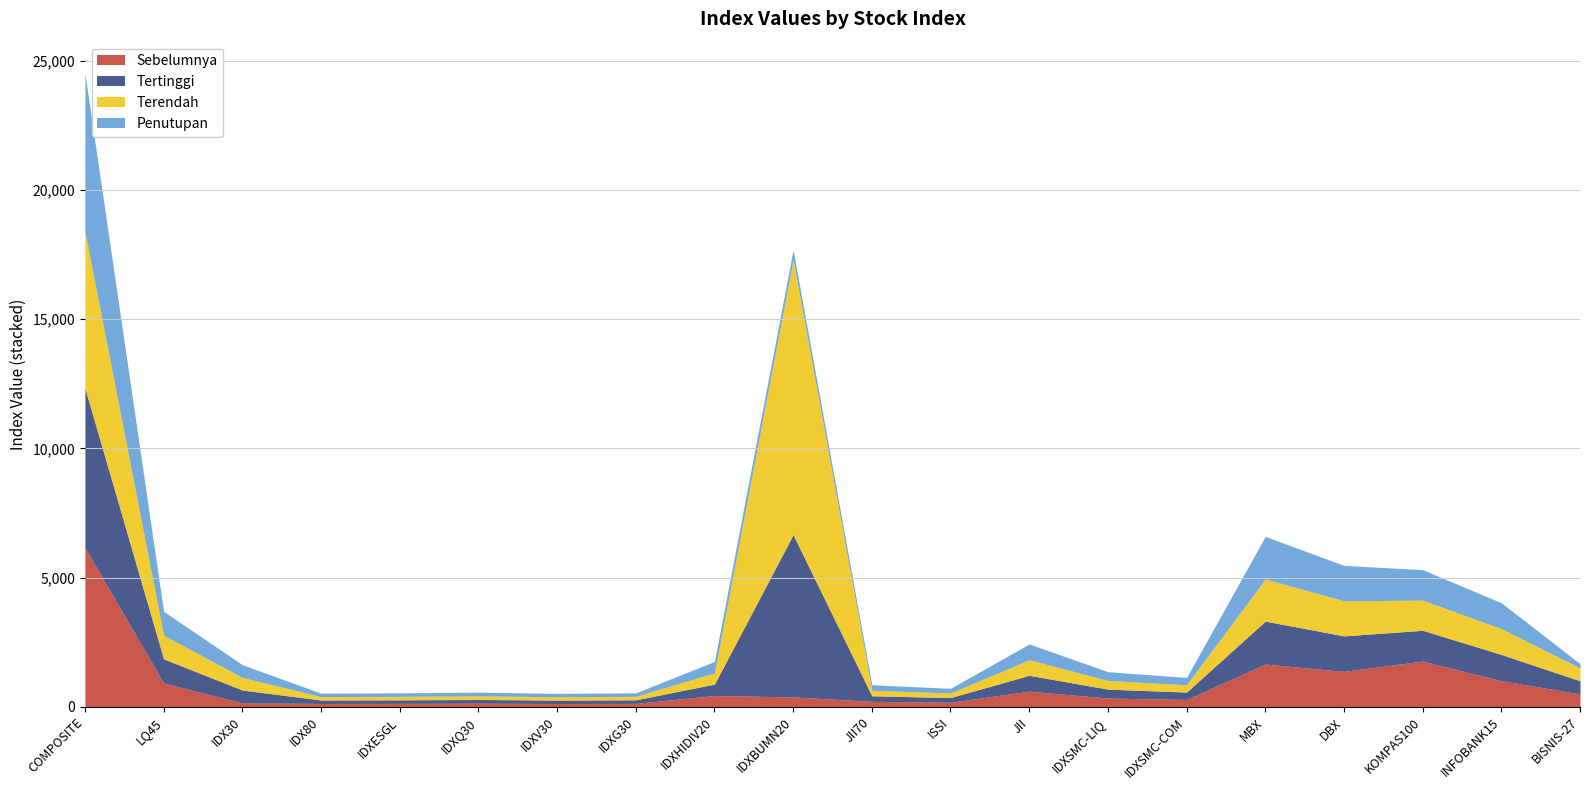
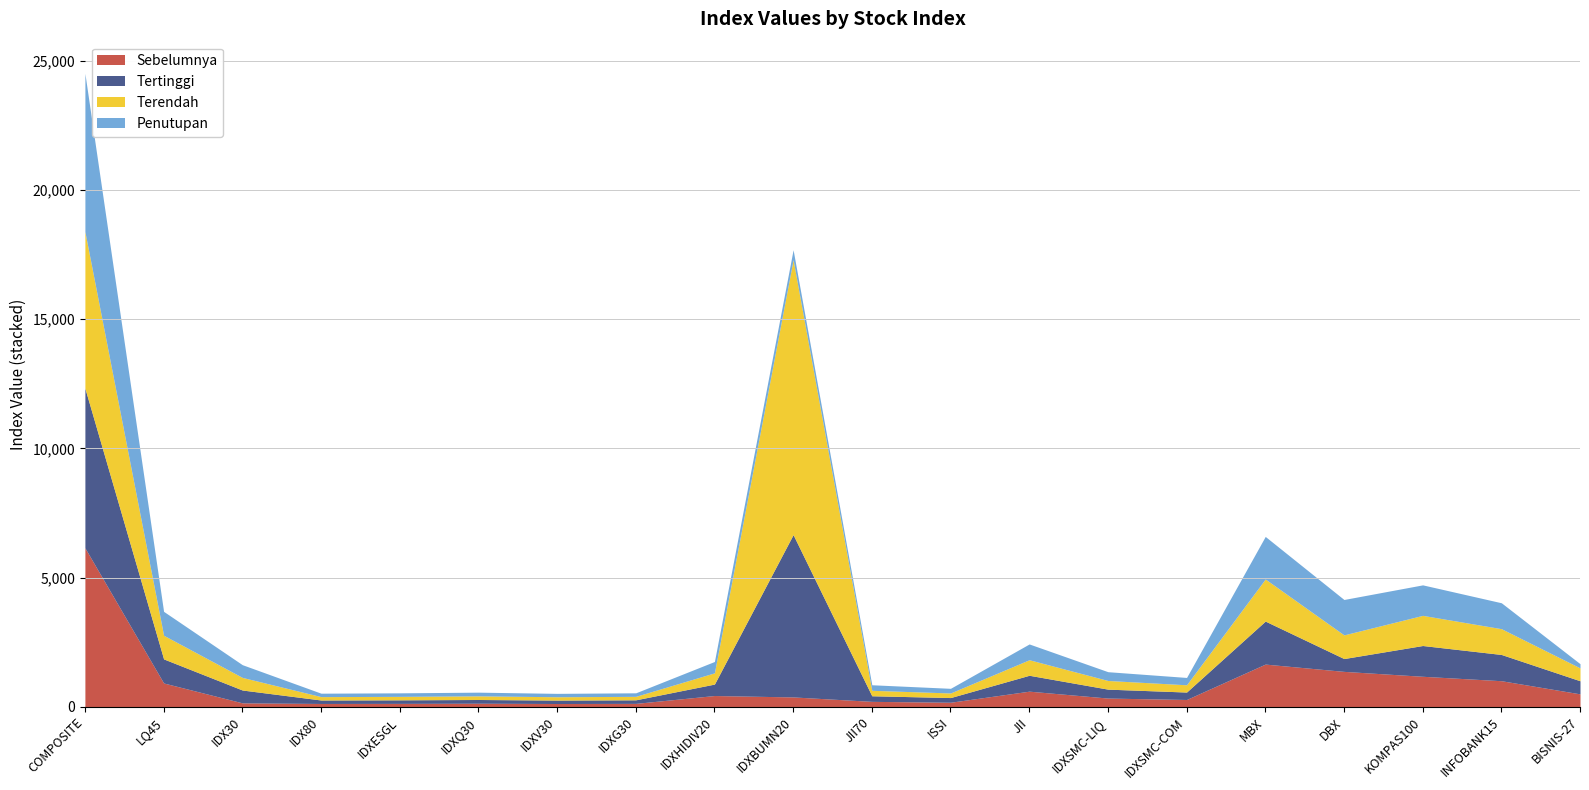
  {
    "Sebelumnya": {
      "COMPOSITE": "6,200",
      "LQ45": "900",
      "IDX30": "200",
      "IDX80": "100",
      "IDXESGL": "100",
      "IDXQ30": "100",
      "IDXV30": "100",
      "IDXG30": "100",
      "IDXHIDIV20": "400",
      "IDXBUMN20": "400",
      "JII70": "200",
      "ISSI": "200",
      "JII": "600",
      "IDXSMC-LIQ": "300",
      "IDXSMC-COM": "300",
      "MBX": "1,700",
      "DBX": "1,400",
-     "KOMPAS100": "1,800",
+     "KOMPAS100": "1,200",
      "INFOBANK15": "1,000",
      "BISNIS-27": "500"
    },
    "Tertinggi": {
      "COMPOSITE": "6,200",
      "LQ45": "900",
      "IDX30": "500",
      "IDX80": "100",
      "IDXESGL": "100",
      "IDXQ30": "100",
      "IDXV30": "100",
      "IDXG30": "100",
      "IDXHIDIV20": "400",
      "IDXBUMN20": "6,300",
      "JII70": "200",
      "ISSI": "200",
      "JII": "600",
      "IDXSMC-LIQ": "300",
      "IDXSMC-COM": "300",
      "MBX": "1,700",
-     "DBX": "1,400",
+     "DBX": "500",
      "KOMPAS100": "1,200",
      "INFOBANK15": "1,000",
      "BISNIS-27": "500"
    },
    "Terendah": {
      "COMPOSITE": "6,100",
      "LQ45": "900",
      "IDX30": "500",
      "IDX80": "100",
      "IDXESGL": "100",
      "IDXQ30": "100",
      "IDXV30": "100",
      "IDXG30": "100",
      "IDXHIDIV20": "400",
      "IDXBUMN20": "10,600",
      "JII70": "200",
      "ISSI": "200",
      "JII": "600",
      "IDXSMC-LIQ": "300",
      "IDXSMC-COM": "300",
      "MBX": "1,600",
-     "DBX": "1,400",
+     "DBX": "900",
      "KOMPAS100": "1,200",
      "INFOBANK15": "1,000",
      "BISNIS-27": "500"
    },
    "Penutupan": {
      "COMPOSITE": "6,100",
      "LQ45": "900",
      "IDX30": "500",
      "IDX80": "100",
      "IDXESGL": "100",
      "IDXQ30": "100",
      "IDXV30": "100",
      "IDXG30": "100",
      "IDXHIDIV20": "400",
      "IDXBUMN20": "400",
      "JII70": "200",
      "ISSI": "200",
      "JII": "600",
      "IDXSMC-LIQ": "300",
      "IDXSMC-COM": "300",
      "MBX": "1,600",
      "DBX": "1,400",
      "KOMPAS100": "1,200",
      "INFOBANK15": "1,000",
      "BISNIS-27": "200"
    }
  }
